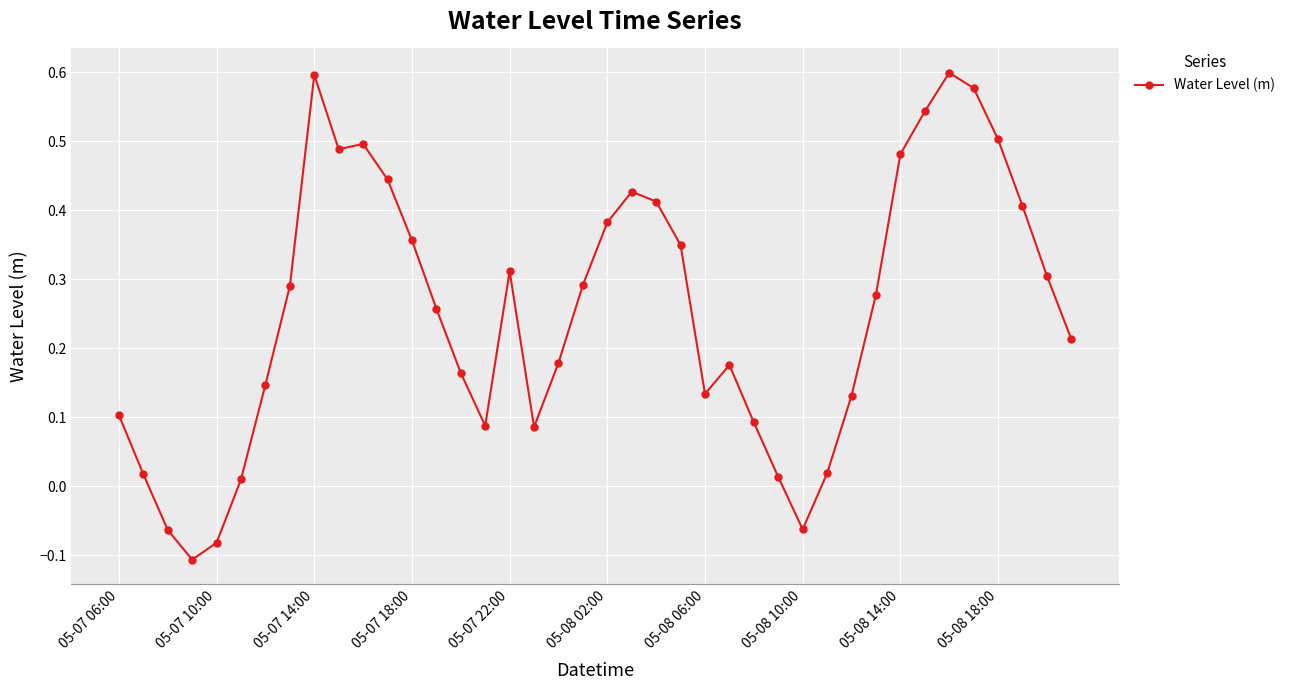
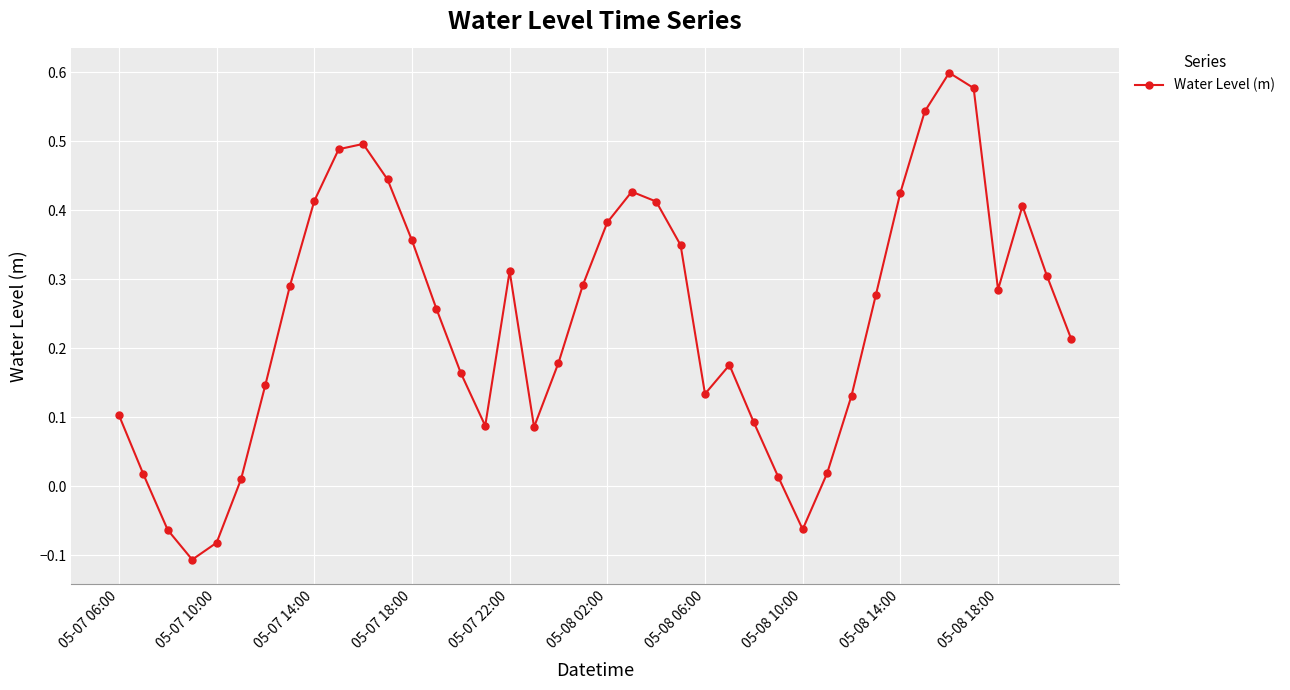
  {
    "05-07 06:00": 0.10,
    "05-07 10:00": -0.08,
-   "05-07 14:00": 0.60,
+   "05-07 14:00": 0.41,
    "05-07 18:00": 0.36,
    "05-07 22:00": 0.31,
    "05-08 02:00": 0.38,
    "05-08 06:00": 0.13,
    "05-08 10:00": -0.06,
-   "05-08 14:00": 0.48,
-   "05-08 18:00": 0.50
+   "05-08 14:00": 0.43,
+   "05-08 18:00": 0.28
  }
